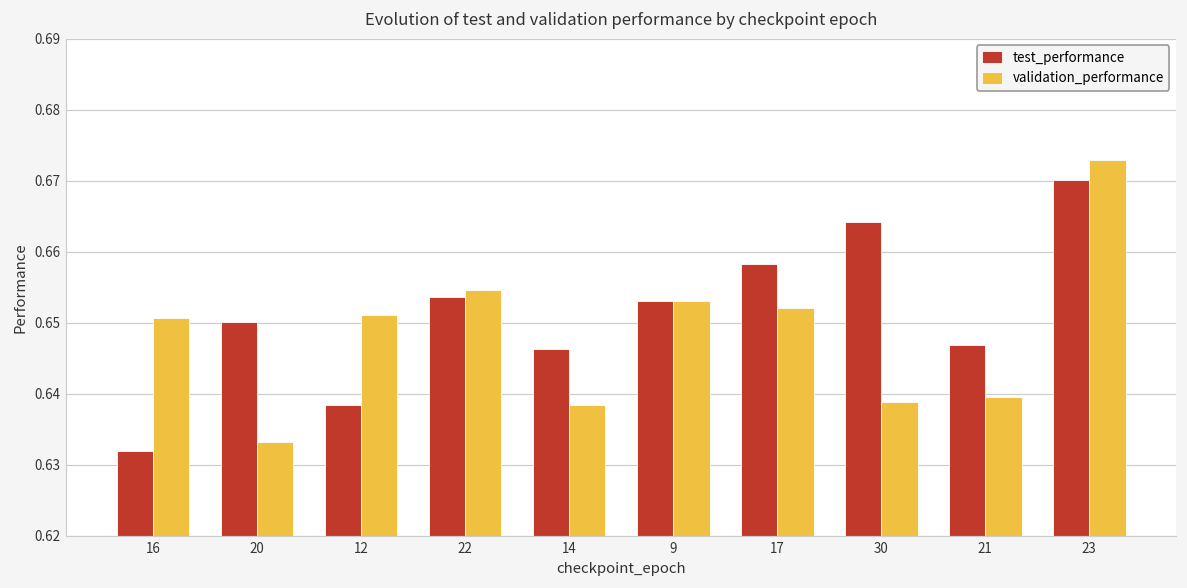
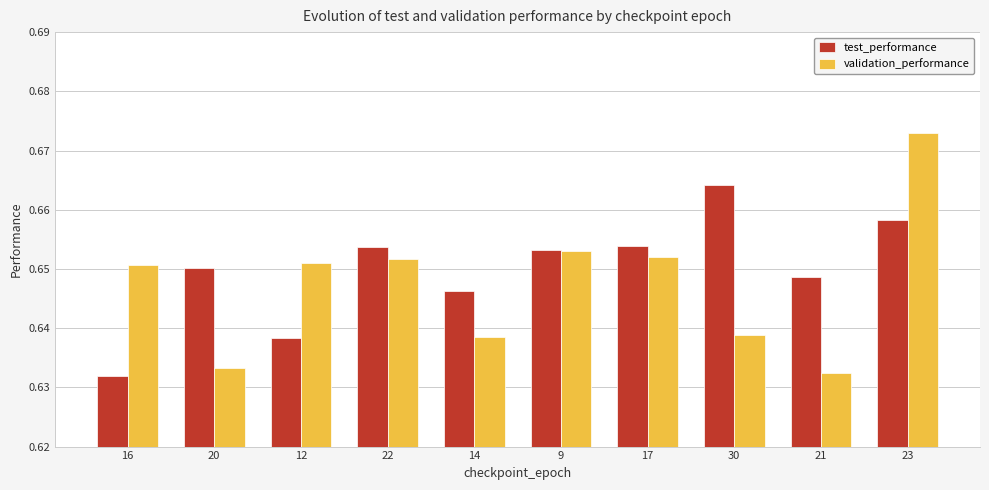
  {
    "test_performance": {
      "16": 0.632,
      "20": 0.650,
      "12": 0.638,
      "22": 0.654,
      "14": 0.646,
      "9": 0.653,
-     "17": 0.658,
+     "17": 0.654,
      "30": 0.664,
-     "21": 0.647,
-     "23": 0.670
+     "21": 0.649,
+     "23": 0.658
    },
    "validation_performance": {
      "16": 0.651,
      "20": 0.633,
      "12": 0.651,
-     "22": 0.655,
+     "22": 0.652,
      "14": 0.638,
      "9": 0.653,
      "17": 0.652,
      "30": 0.639,
-     "21": 0.640,
+     "21": 0.632,
      "23": 0.673
    }
  }
